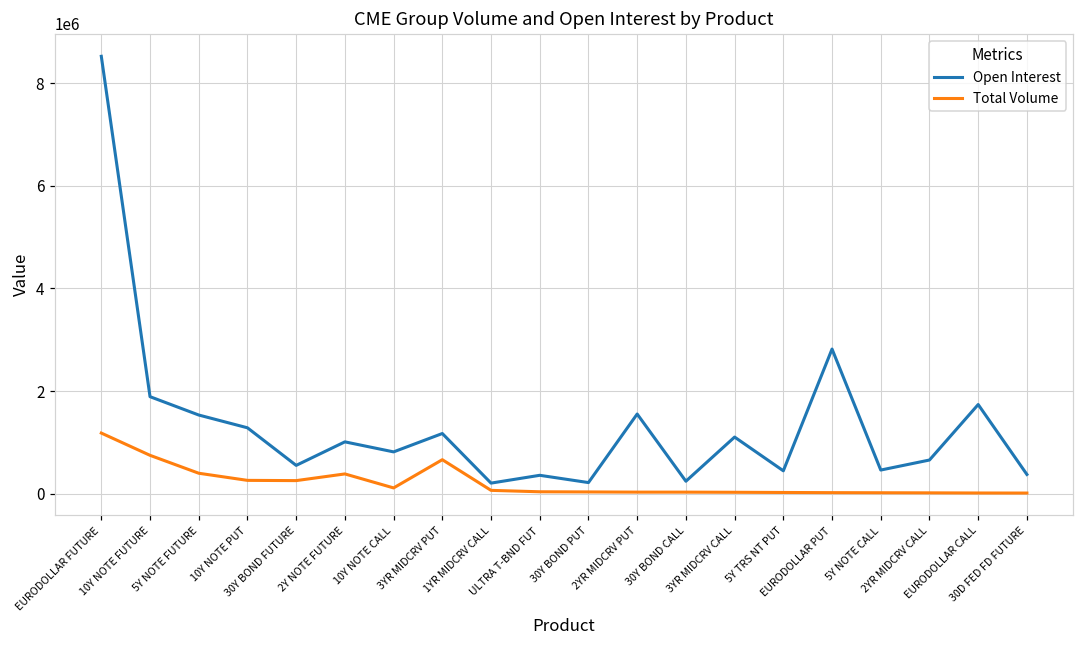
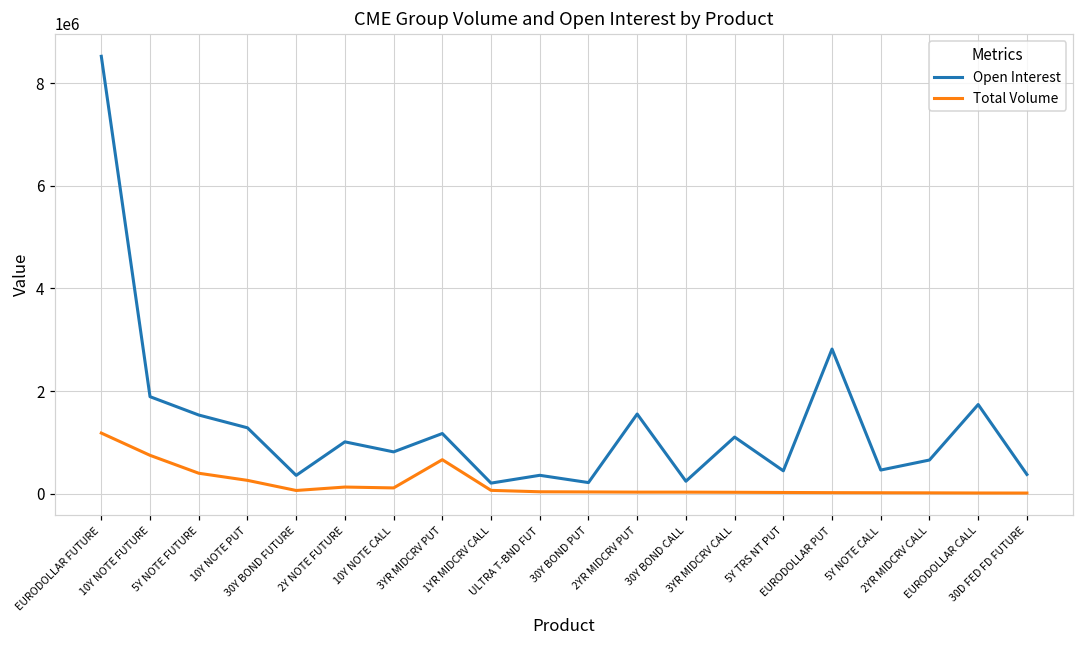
  {
    "Open Interest": {
      "EURODOLLAR FUTURE": 8500000,
      "10Y NOTE FUTURE": 1900000,
      "5Y NOTE FUTURE": 1500000,
      "10Y NOTE PUT": 1300000,
-     "30Y BOND FUTURE": 600000,
+     "30Y BOND FUTURE": 400000,
      "2Y NOTE FUTURE": 1000000,
      "10Y NOTE CALL": 800000,
      "3YR MIDCRV PUT": 1200000,
      "1YR MIDCRV CALL": 200000,
      "ULTRA T-BND FUT": 400000,
      "30Y BOND PUT": 200000,
      "2YR MIDCRV PUT": 1600000,
      "30Y BOND CALL": 200000,
      "3YR MIDCRV CALL": 1100000,
      "5Y TRS NT PUT": 400000,
      "EURODOLLAR PUT": 2800000,
      "5Y NOTE CALL": 500000,
      "2YR MIDCRV CALL": 700000,
      "EURODOLLAR CALL": 1700000,
      "30D FED FD FUTURE": 400000
    },
    "Total Volume": {
      "EURODOLLAR FUTURE": 1200000,
      "10Y NOTE FUTURE": 700000,
      "5Y NOTE FUTURE": 400000,
      "10Y NOTE PUT": 300000,
-     "30Y BOND FUTURE": 300000,
-     "2Y NOTE FUTURE": 400000,
+     "30Y BOND FUTURE": 100000,
+     "2Y NOTE FUTURE": 100000,
      "10Y NOTE CALL": 100000,
      "3YR MIDCRV PUT": 700000,
      "1YR MIDCRV CALL": 100000,
      "ULTRA T-BND FUT": 0,
      "30Y BOND PUT": 0,
      "2YR MIDCRV PUT": 0,
      "30Y BOND CALL": 0,
      "3YR MIDCRV CALL": 0,
      "5Y TRS NT PUT": 0,
      "EURODOLLAR PUT": 0,
      "5Y NOTE CALL": 0,
      "2YR MIDCRV CALL": 0,
      "EURODOLLAR CALL": 0,
      "30D FED FD FUTURE": 0
    }
  }
